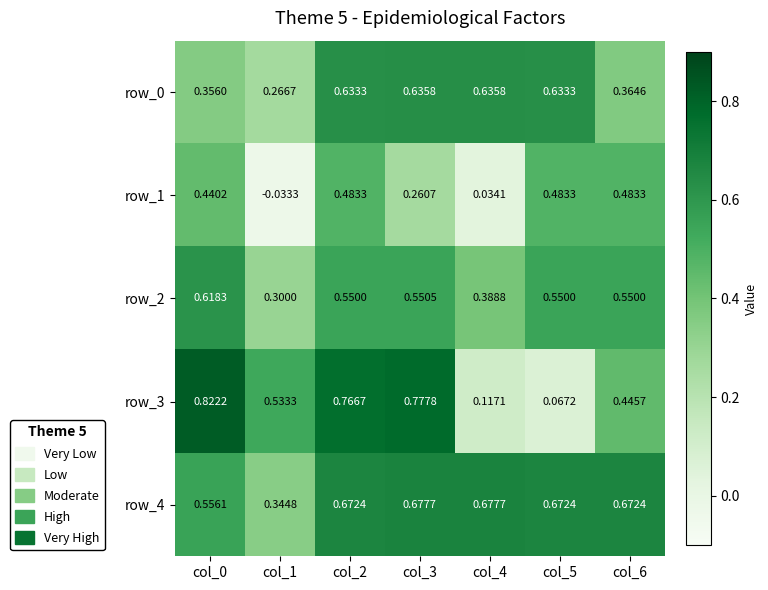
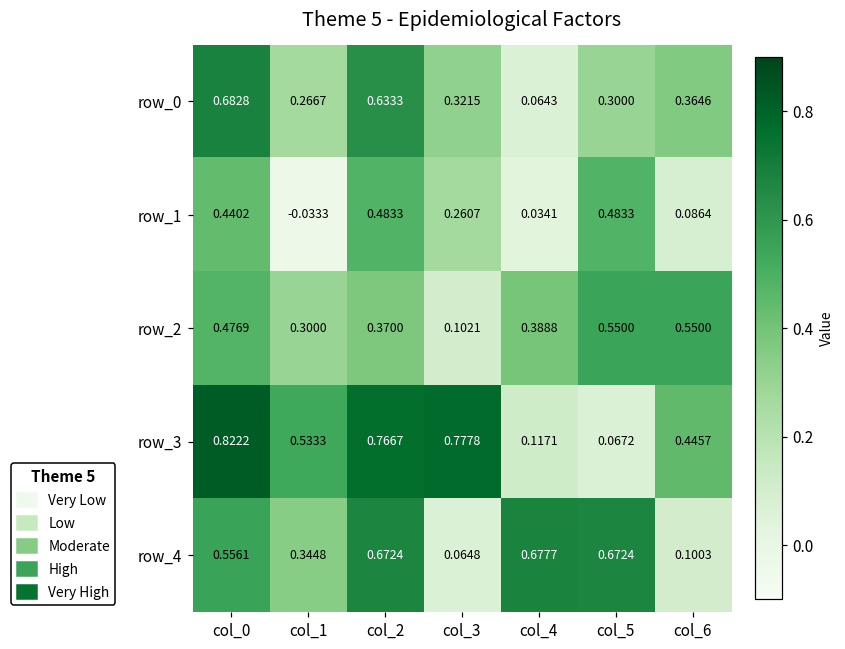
  {
    "row_0": {
-     "col_0": 0.3560,
+     "col_0": 0.6828,
      "col_1": 0.2667,
      "col_2": 0.6333,
-     "col_3": 0.6358,
-     "col_4": 0.6358,
-     "col_5": 0.6333,
+     "col_3": 0.3215,
+     "col_4": 0.0643,
+     "col_5": 0.3000,
      "col_6": 0.3646
    },
    "row_1": {
      "col_0": 0.4402,
      "col_1": -0.0333,
      "col_2": 0.4833,
      "col_3": 0.2607,
      "col_4": 0.0341,
      "col_5": 0.4833,
-     "col_6": 0.4833
+     "col_6": 0.0864
    },
    "row_2": {
-     "col_0": 0.6183,
+     "col_0": 0.4769,
      "col_1": 0.3000,
-     "col_2": 0.5500,
-     "col_3": 0.5505,
+     "col_2": 0.3700,
+     "col_3": 0.1021,
      "col_4": 0.3888,
      "col_5": 0.5500,
      "col_6": 0.5500
    },
    "row_3": {
      "col_0": 0.8222,
      "col_1": 0.5333,
      "col_2": 0.7667,
      "col_3": 0.7778,
      "col_4": 0.1171,
      "col_5": 0.0672,
      "col_6": 0.4457
    },
    "row_4": {
      "col_0": 0.5561,
      "col_1": 0.3448,
      "col_2": 0.6724,
-     "col_3": 0.6777,
+     "col_3": 0.0648,
      "col_4": 0.6777,
      "col_5": 0.6724,
-     "col_6": 0.6724
+     "col_6": 0.1003
    }
  }
